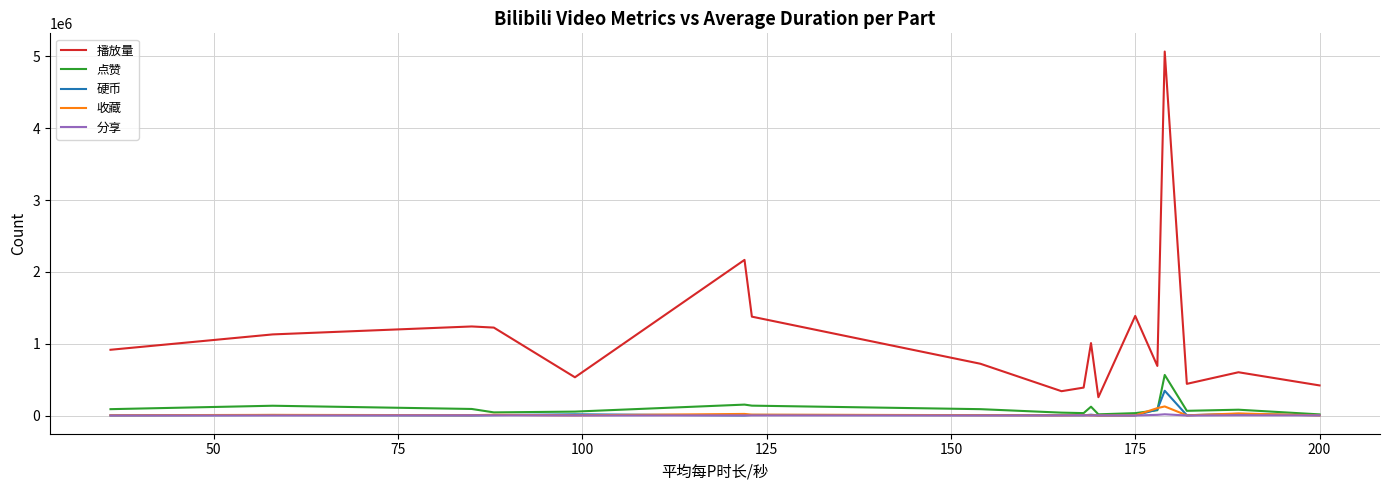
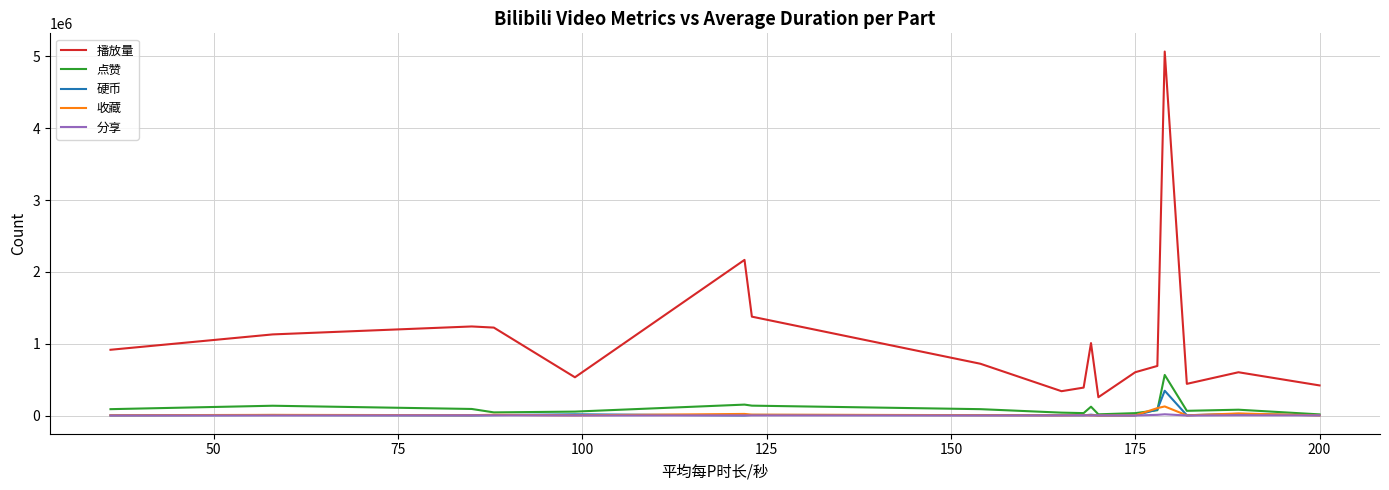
  {
    "播放量": {
-     "175": 1400000,
+     "175": 600000,
      "200": 400000
    }
  }
